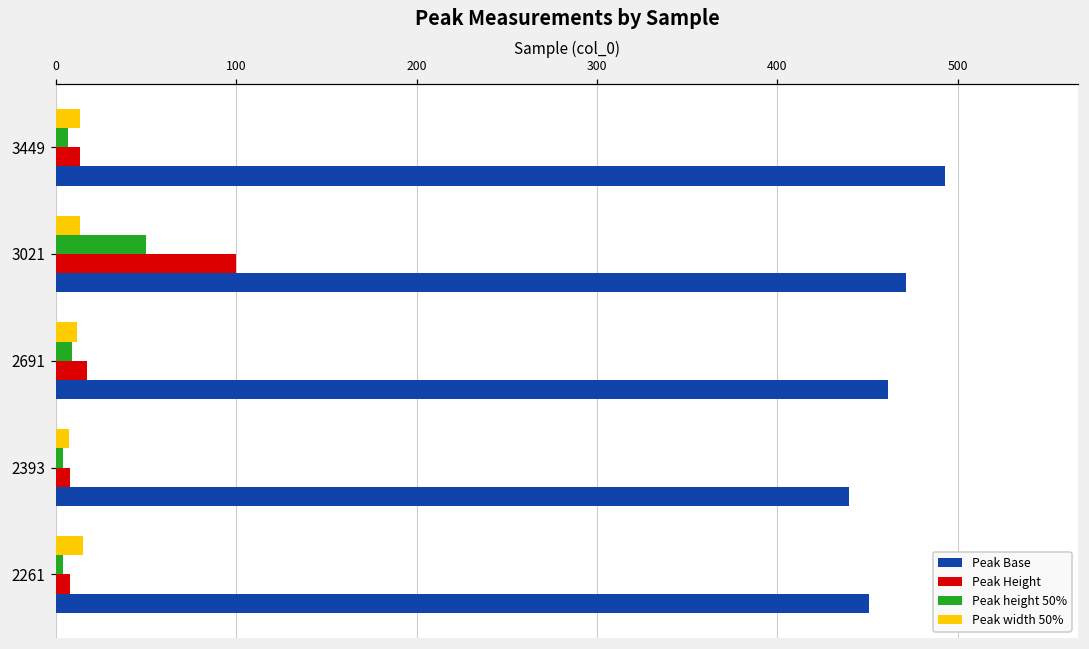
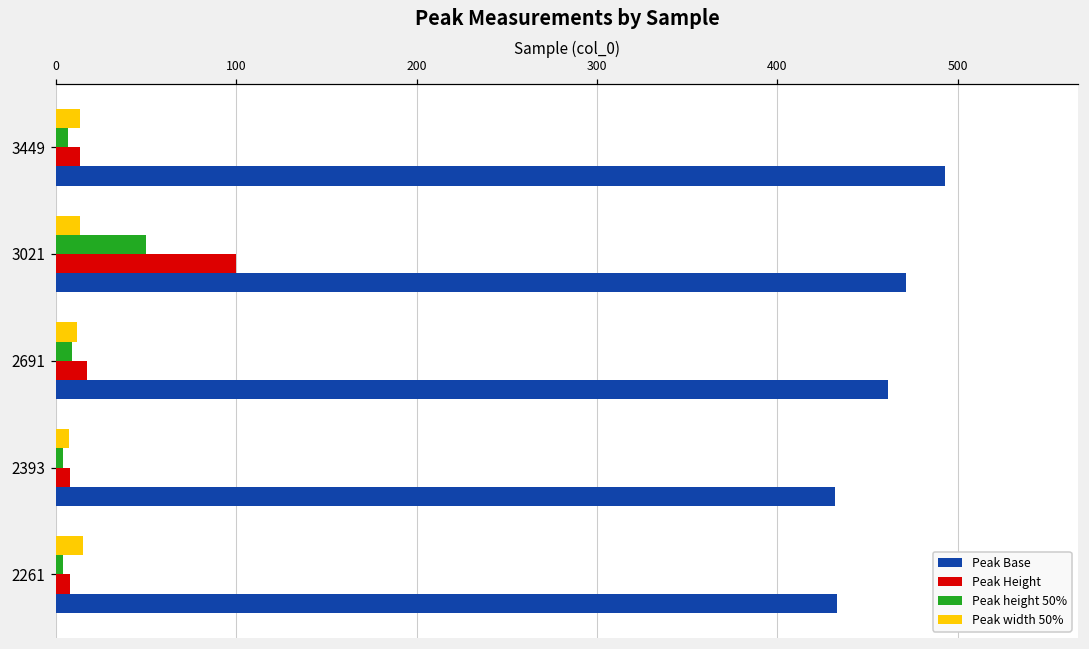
  {
    "Peak Base": {
      "3449": 493,
      "3021": 471,
      "2691": 461,
-     "2393": 440,
-     "2261": 451
+     "2393": 432,
+     "2261": 433
    },
    "Peak Height": {
      "3449": 13,
      "3021": 100,
      "2691": 18,
      "2393": 8,
      "2261": 8
    },
    "Peak height 50%": {
      "3449": 7,
      "3021": 50,
      "2691": 9,
      "2393": 4,
      "2261": 4
    },
    "Peak width 50%": {
      "3449": 14,
      "3021": 13,
      "2691": 12,
      "2393": 7,
      "2261": 15
    }
  }
